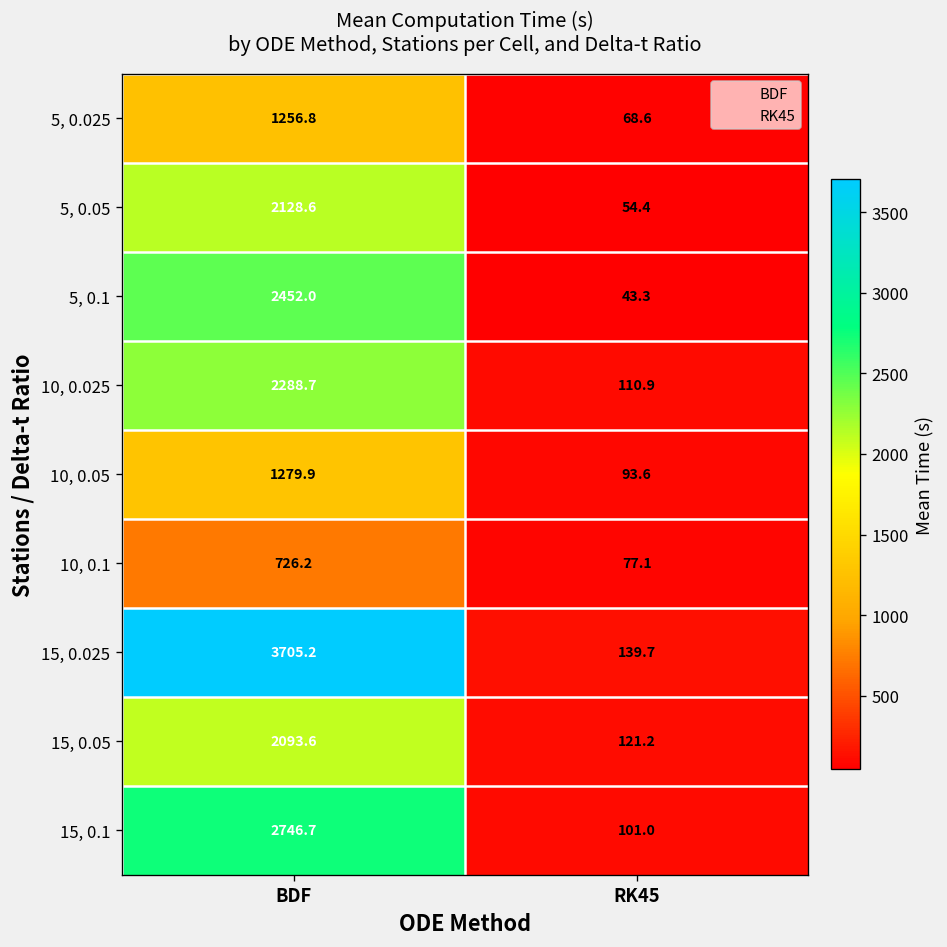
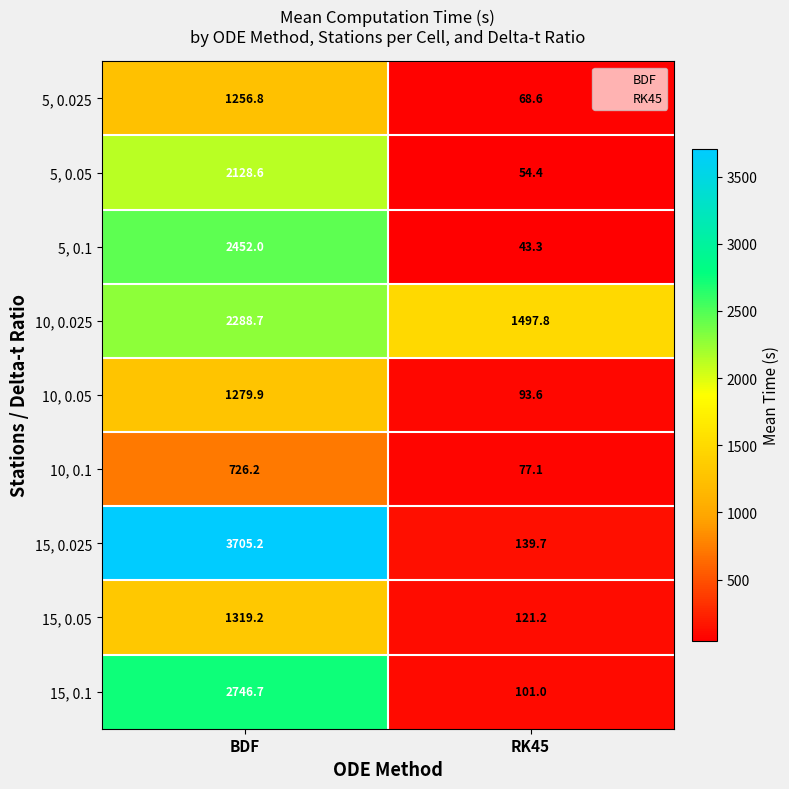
  {
    "5, 0.025": {
      "BDF": 1256.8,
      "RK45": 68.6
    },
    "5, 0.05": {
      "BDF": 2128.6,
      "RK45": 54.4
    },
    "5, 0.1": {
      "BDF": 2452.0,
      "RK45": 43.3
    },
    "10, 0.025": {
      "BDF": 2288.7,
-     "RK45": 110.9
+     "RK45": 1497.8
    },
    "10, 0.05": {
      "BDF": 1279.9,
      "RK45": 93.6
    },
    "10, 0.1": {
      "BDF": 726.2,
      "RK45": 77.1
    },
    "15, 0.025": {
      "BDF": 3705.2,
      "RK45": 139.7
    },
    "15, 0.05": {
-     "BDF": 2093.6,
+     "BDF": 1319.2,
      "RK45": 121.2
    },
    "15, 0.1": {
      "BDF": 2746.7,
      "RK45": 101.0
    }
  }
